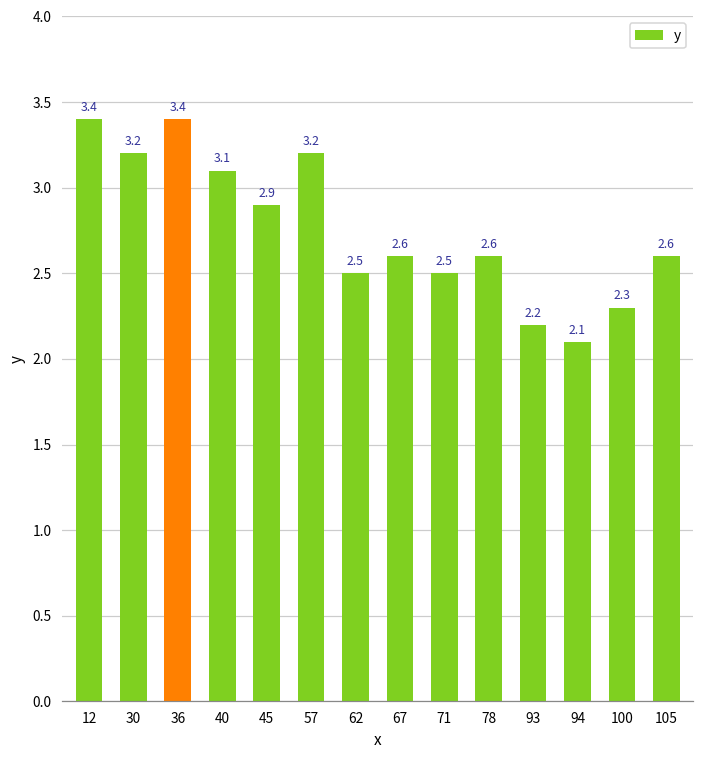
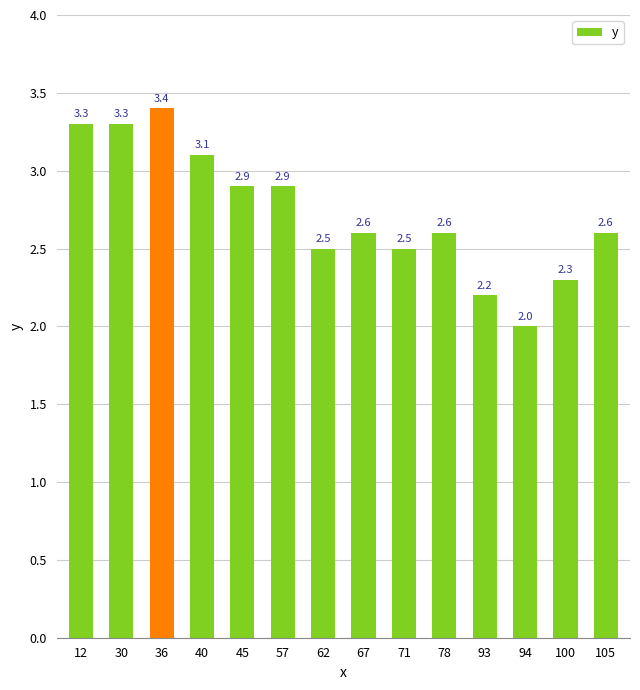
  {
-   "12": 3.4,
-   "30": 3.2,
+   "12": 3.3,
+   "30": 3.3,
    "36": 3.4,
    "40": 3.1,
    "45": 2.9,
-   "57": 3.2,
+   "57": 2.9,
    "62": 2.5,
    "67": 2.6,
    "71": 2.5,
    "78": 2.6,
    "93": 2.2,
-   "94": 2.1,
+   "94": 2.0,
    "100": 2.3,
    "105": 2.6
  }
